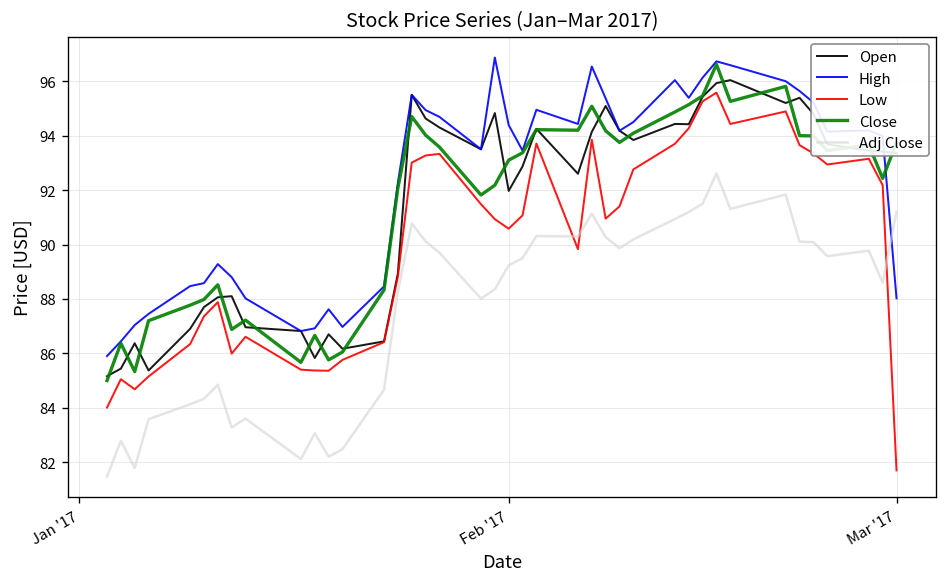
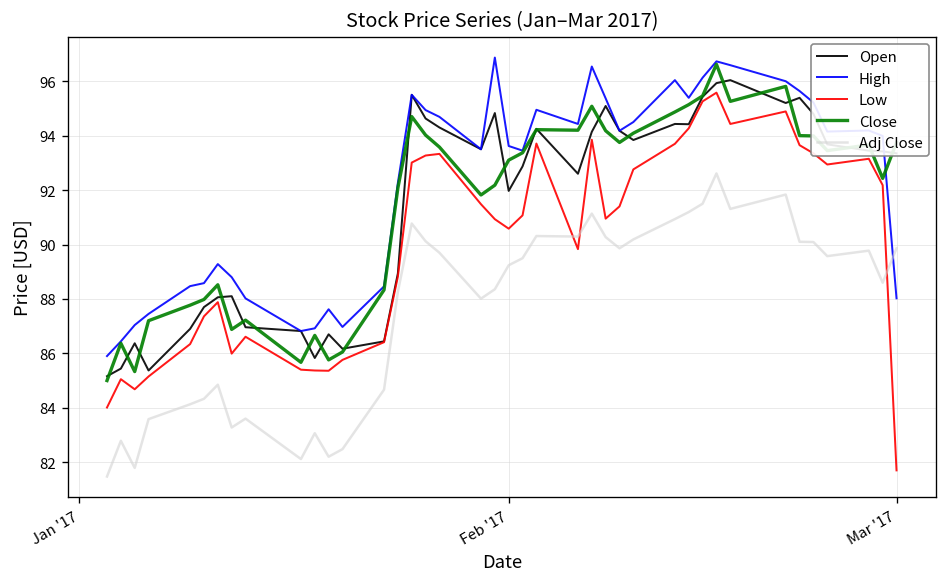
  {
    "Open": {
      "Feb '17": 92.0
    },
    "High": {
-     "Feb '17": 94.4,
+     "Feb '17": 93.6,
      "Mar '17": 88.0
    },
    "Low": {
      "Feb '17": 90.6,
      "Mar '17": 81.7
    },
    "Close": {
      "Feb '17": 93.1
    },
    "Adj Close": {
      "Feb '17": 89.2,
-     "Mar '17": 91.2
+     "Mar '17": 89.9
    }
  }
